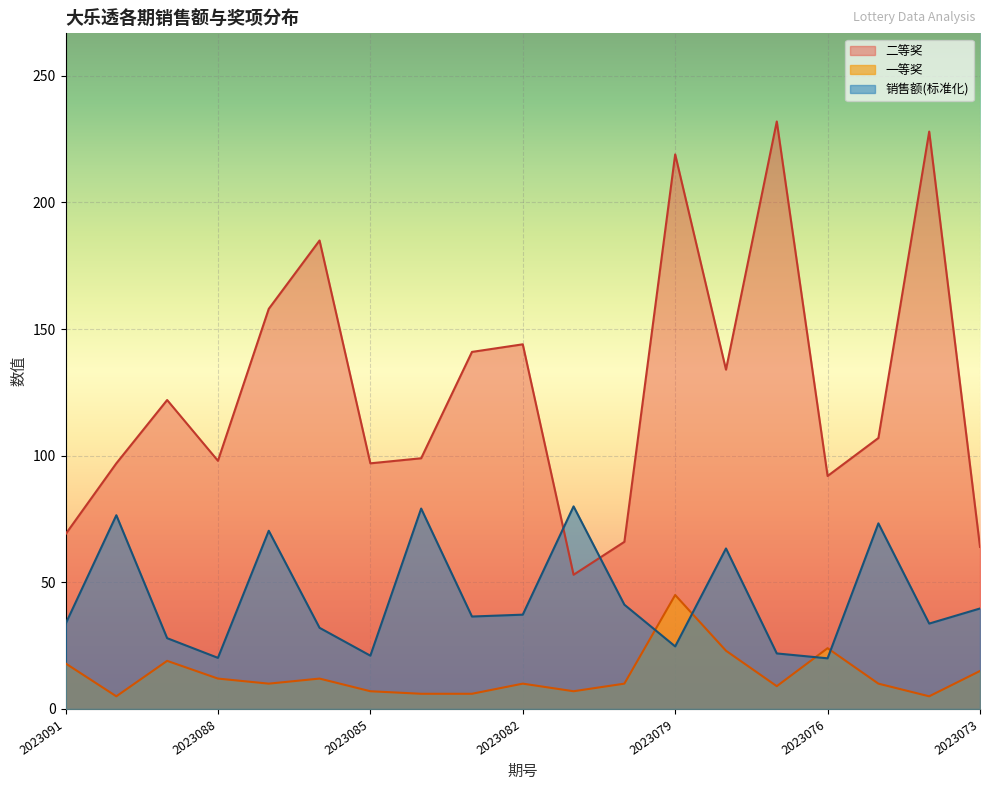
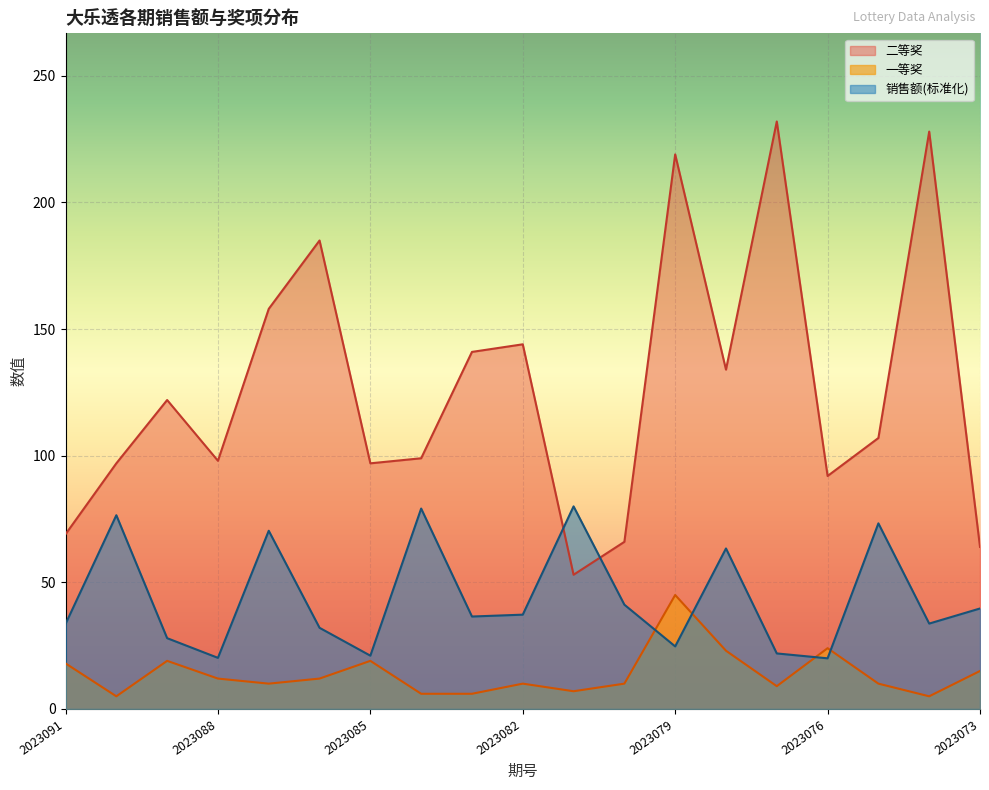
  {
    "二等奖": {
      "2023091": 69,
      "2023088": 98,
      "2023085": 97,
      "2023082": 144,
      "2023079": 219,
      "2023076": 92,
      "2023073": 64
    },
    "一等奖": {
      "2023091": 18,
      "2023088": 12,
-     "2023085": 7,
+     "2023085": 19,
      "2023082": 10,
      "2023079": 45,
      "2023076": 24,
      "2023073": 15
    },
    "销售额(标准化)": {
      "2023091": 34,
      "2023088": 20,
      "2023085": 21,
      "2023082": 37,
      "2023079": 25,
      "2023076": 20,
      "2023073": 40
    }
  }
